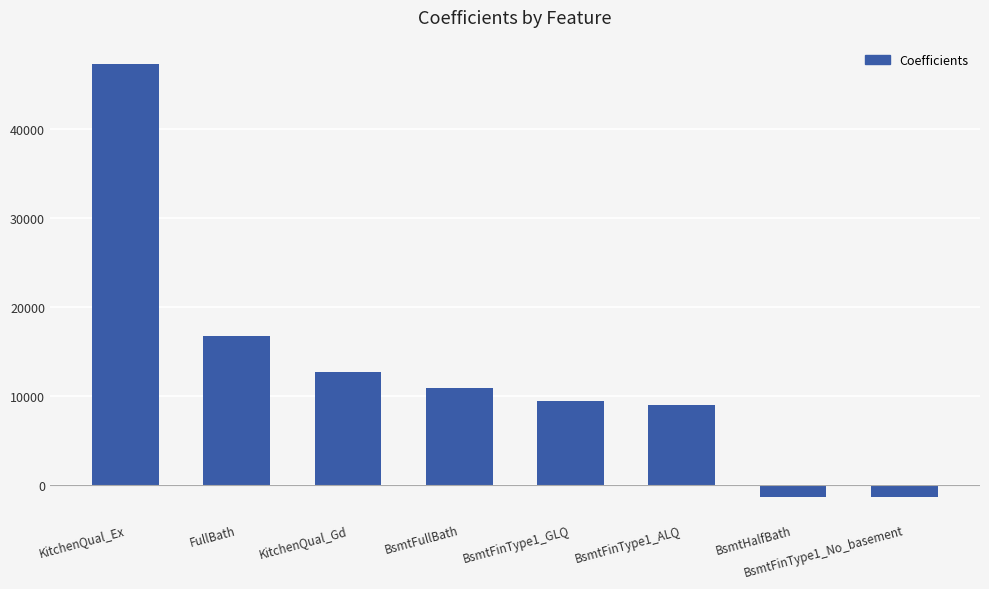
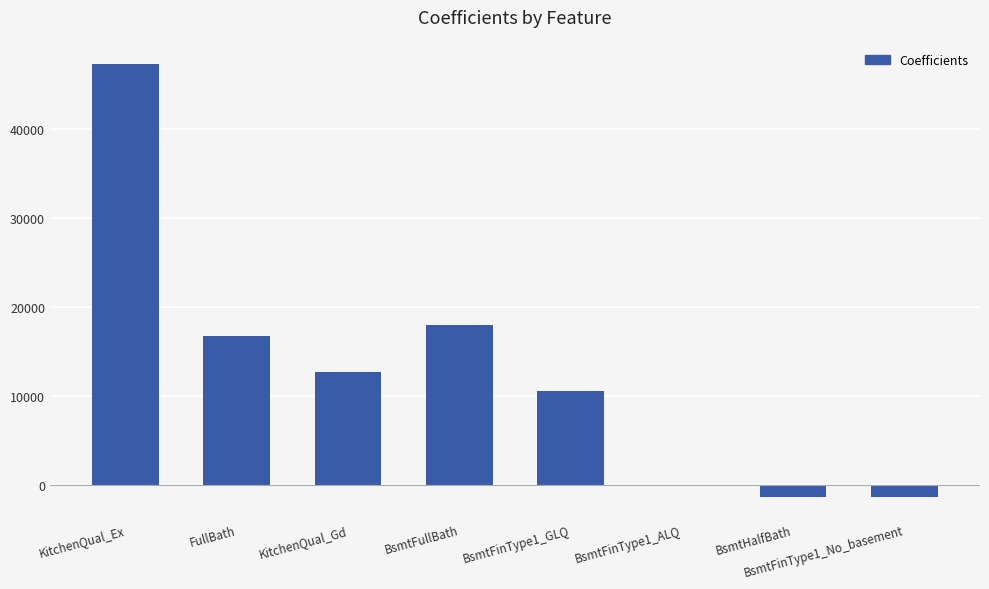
  {
    "KitchenQual_Ex": 47000,
    "FullBath": 17000,
    "KitchenQual_Gd": 13000,
-   "BsmtFullBath": 11000,
-   "BsmtFinType1_GLQ": 9000,
-   "BsmtFinType1_ALQ": 9000,
+   "BsmtFullBath": 18000,
+   "BsmtFinType1_GLQ": 11000,
+   "BsmtFinType1_ALQ": 0,
    "BsmtHalfBath": -1000,
    "BsmtFinType1_No_basement": -1000
  }
